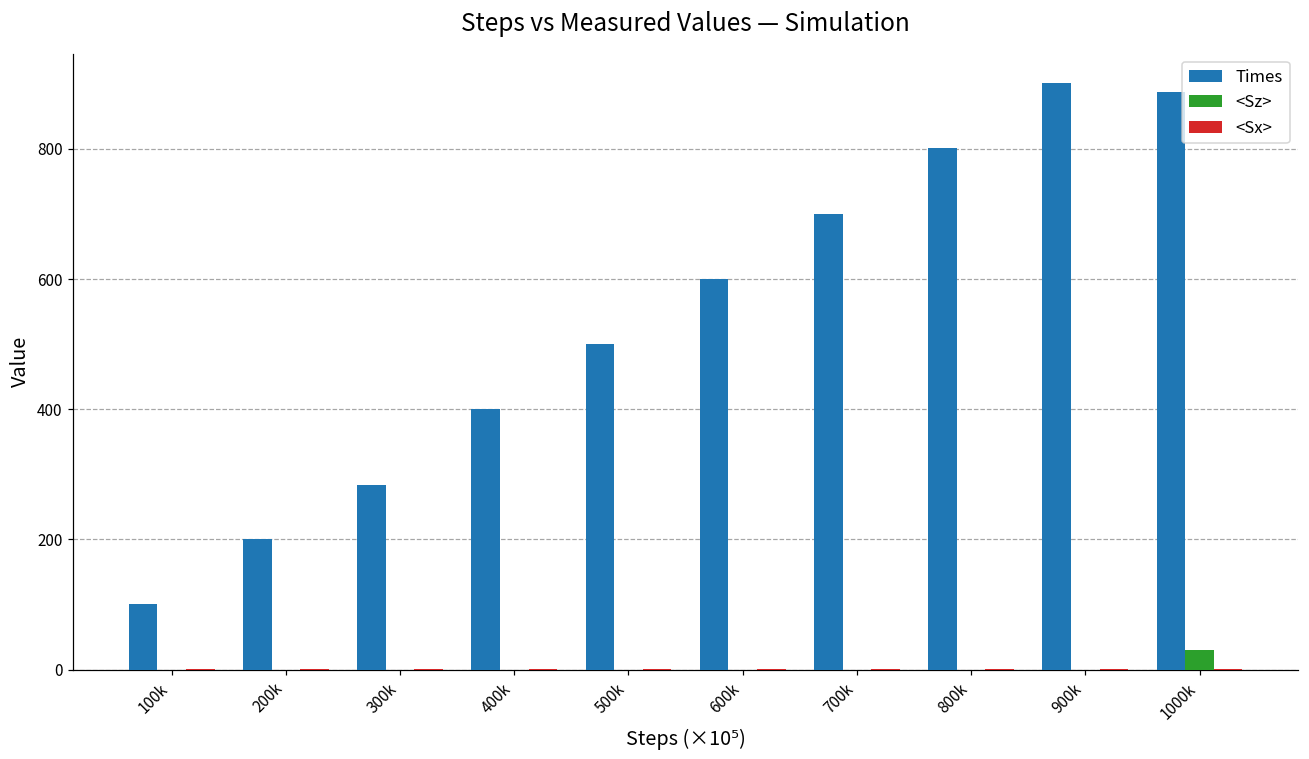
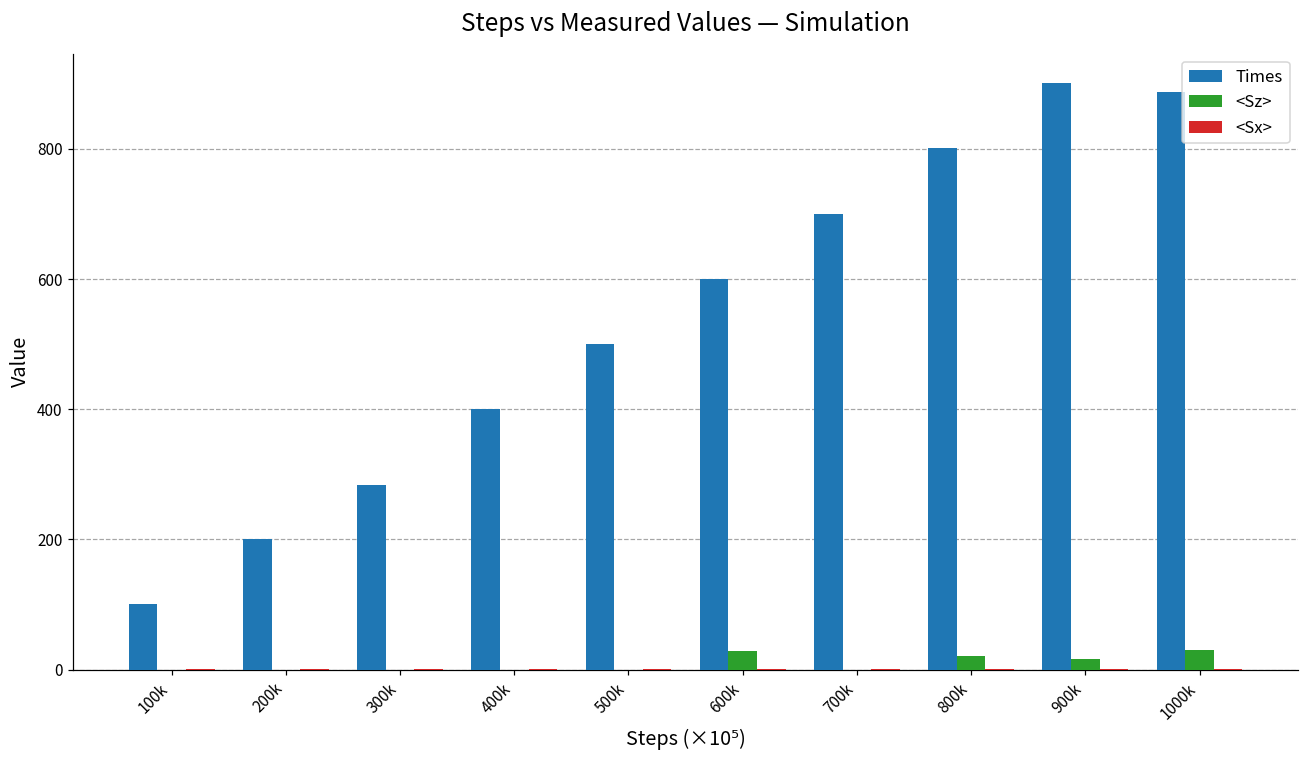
  {
    "Times": {
      "100k": 100,
      "200k": 200,
      "300k": 280,
      "400k": 400,
      "500k": 500,
      "600k": 600,
      "700k": 700,
      "800k": 800,
      "900k": 900,
      "1000k": 890
    },
    "<Sz>": {
-     "600k": 0,
-     "800k": 0,
-     "900k": 0,
+     "600k": 30,
+     "800k": 20,
+     "900k": 20,
      "1000k": 30
    }
  }
